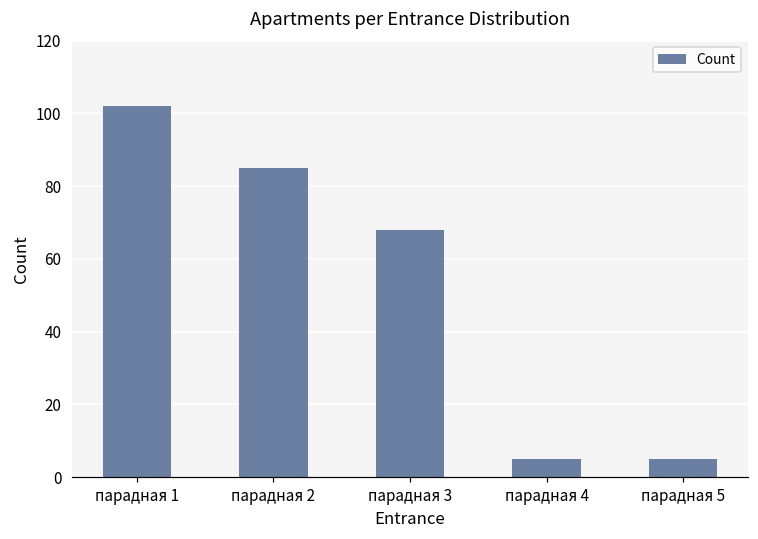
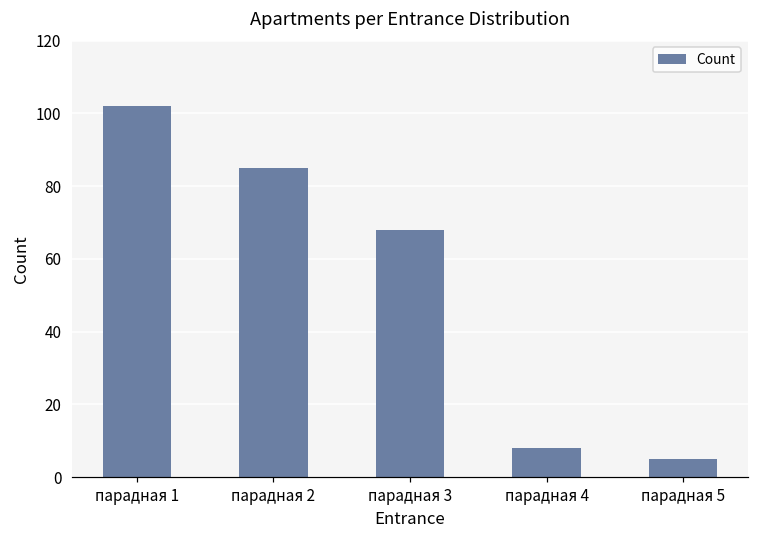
  {
    "парадная 1": 102,
    "парадная 2": 85,
    "парадная 3": 68,
-   "парадная 4": 5,
+   "парадная 4": 8,
    "парадная 5": 5
  }
